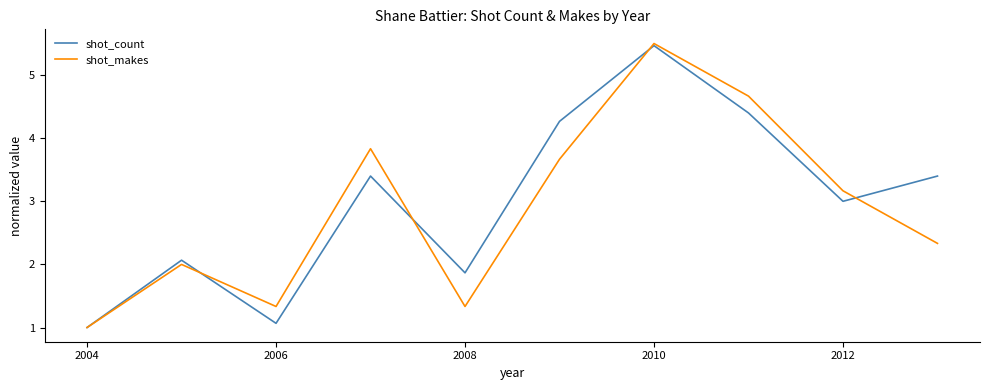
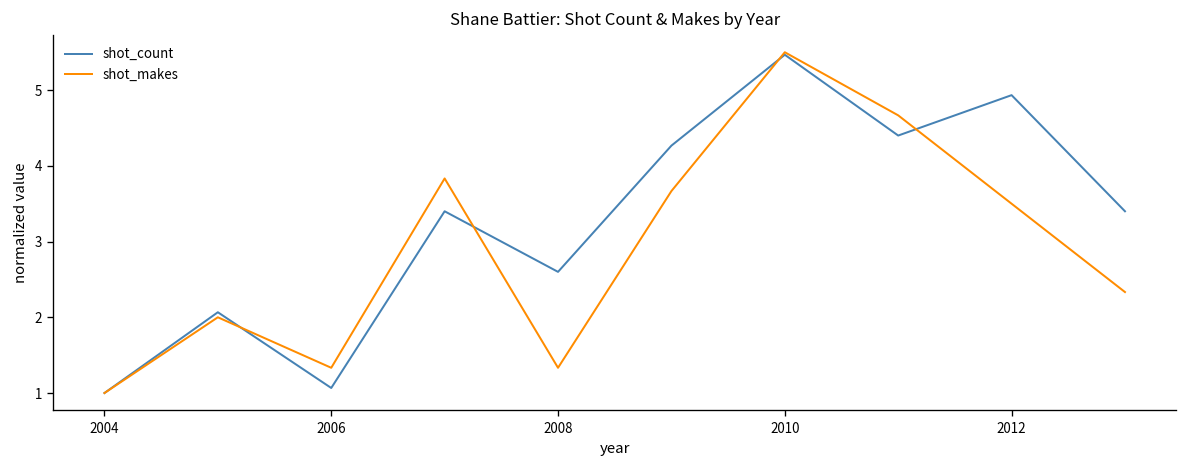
  {
    "shot_count": {
      "2006": 1.1,
-     "2008": 1.9,
-     "2012": 3.0
+     "2008": 2.6,
+     "2012": 4.9
    },
    "shot_makes": {
      "2006": 1.3,
      "2008": 1.3,
-     "2012": 3.2
+     "2012": 3.5
    }
  }
